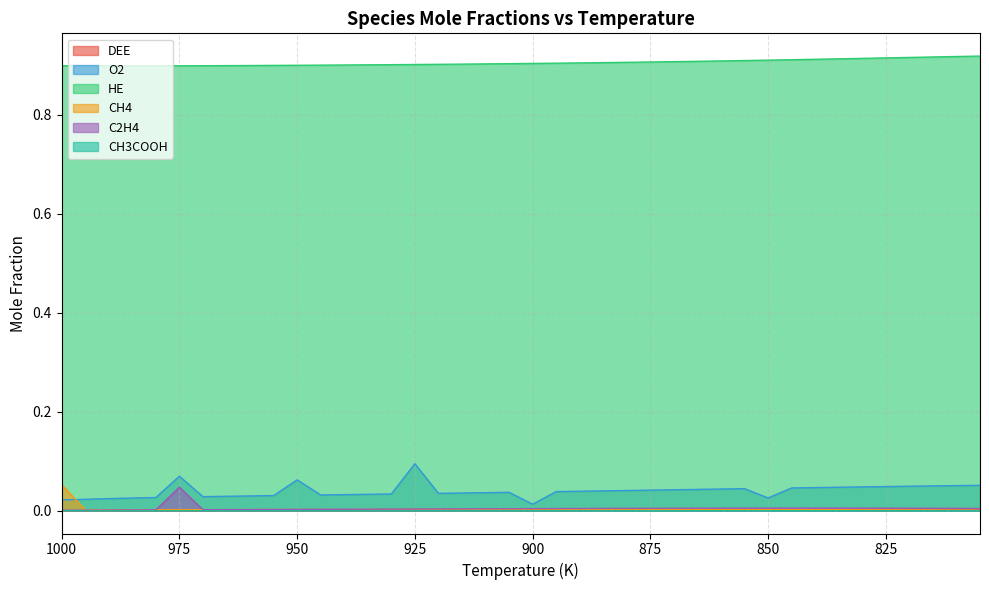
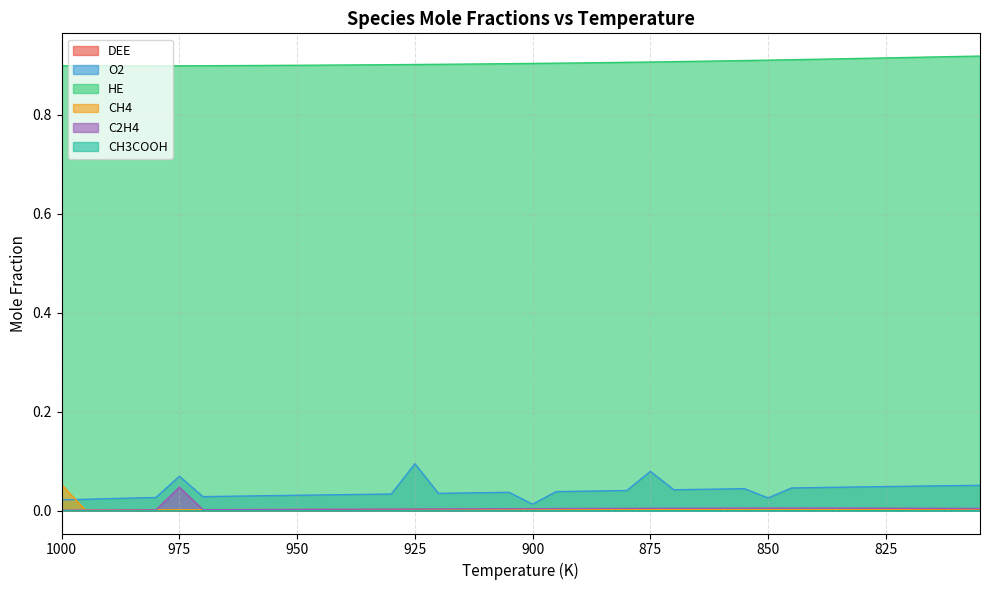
  {
    "O2": {
      "1000": 0.02,
      "975": 0.07,
-     "950": 0.06,
+     "950": 0.03,
      "925": 0.10,
      "900": 0.01,
-     "875": 0.04,
+     "875": 0.08,
      "850": 0.03,
      "825": 0.05
    },
    "CH4": {
      "1000": 0.05
    },
    "C2H4": {
      "975": 0.05
    }
  }
